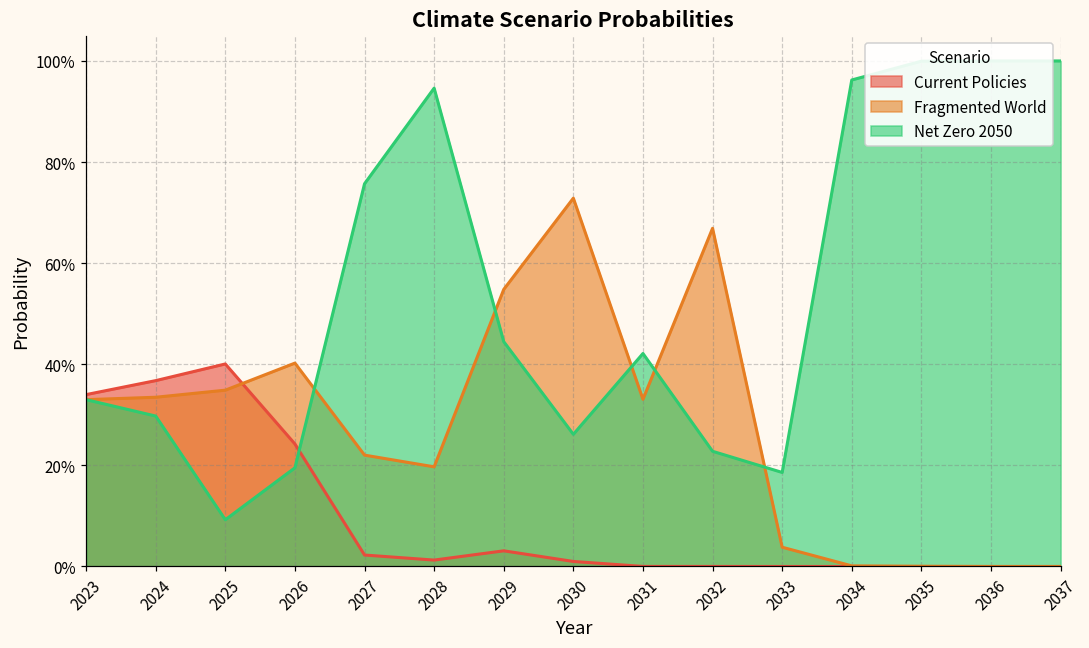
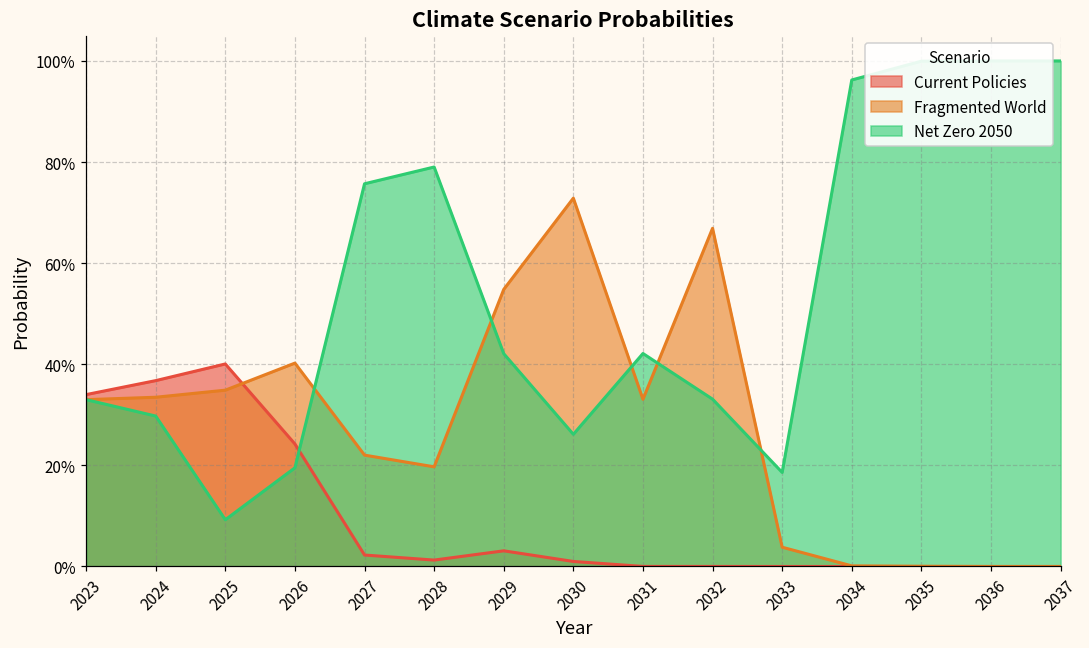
  {
    "Net Zero 2050": {
      "2024": "30%",
      "2025": "9%",
      "2026": "20%",
      "2027": "76%",
-     "2028": "95%",
-     "2029": "44%",
+     "2028": "79%",
+     "2029": "42%",
      "2030": "26%",
      "2031": "42%",
-     "2032": "23%",
+     "2032": "33%",
      "2033": "19%",
      "2034": "96%",
      "2037": "100%"
    }
  }
